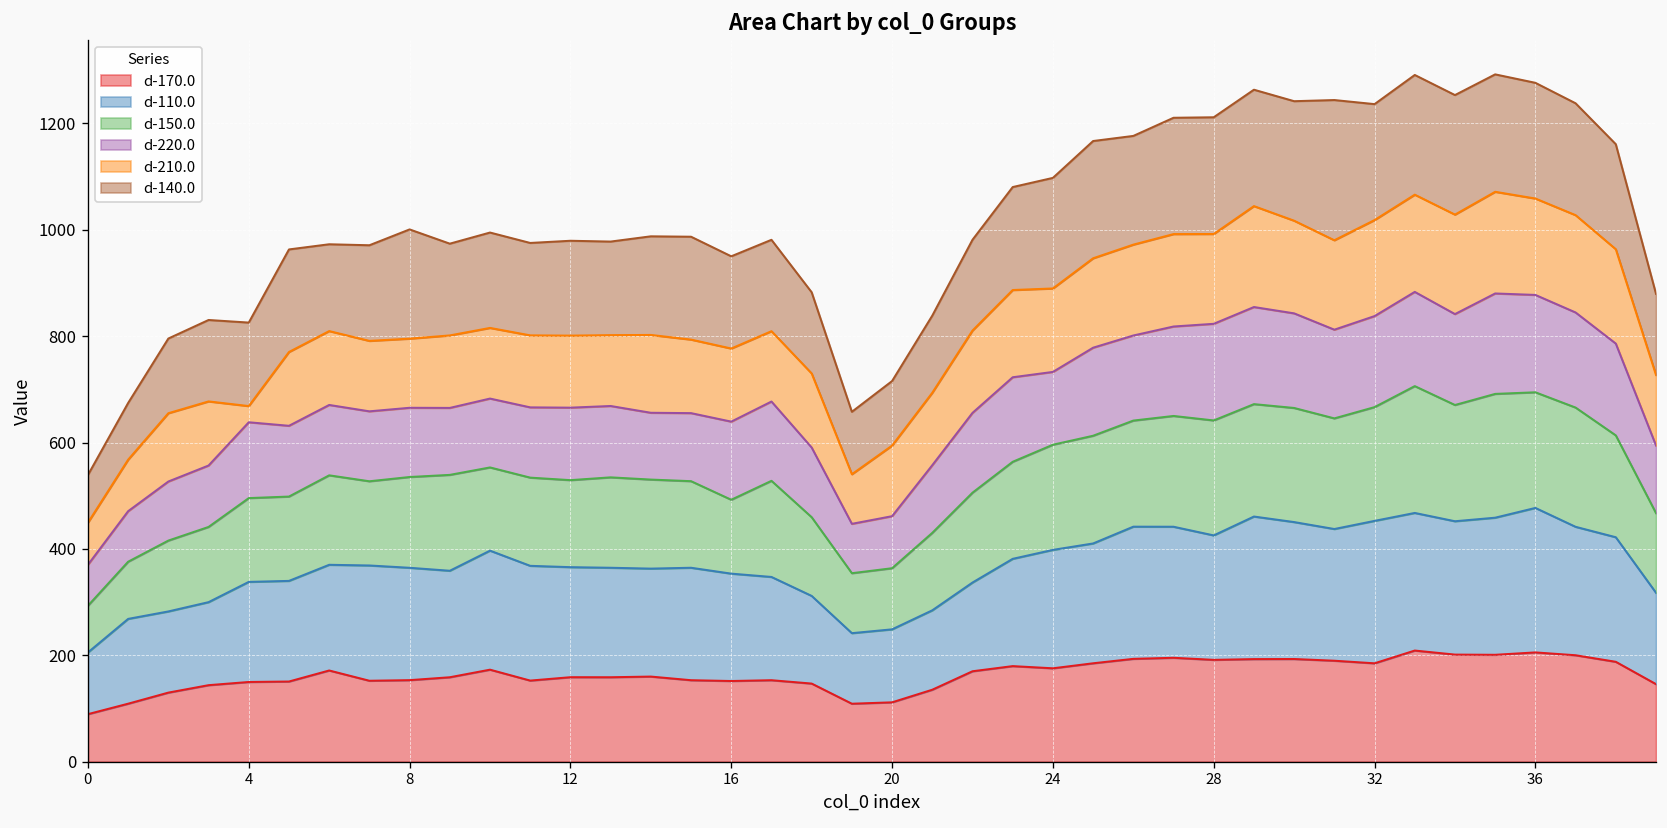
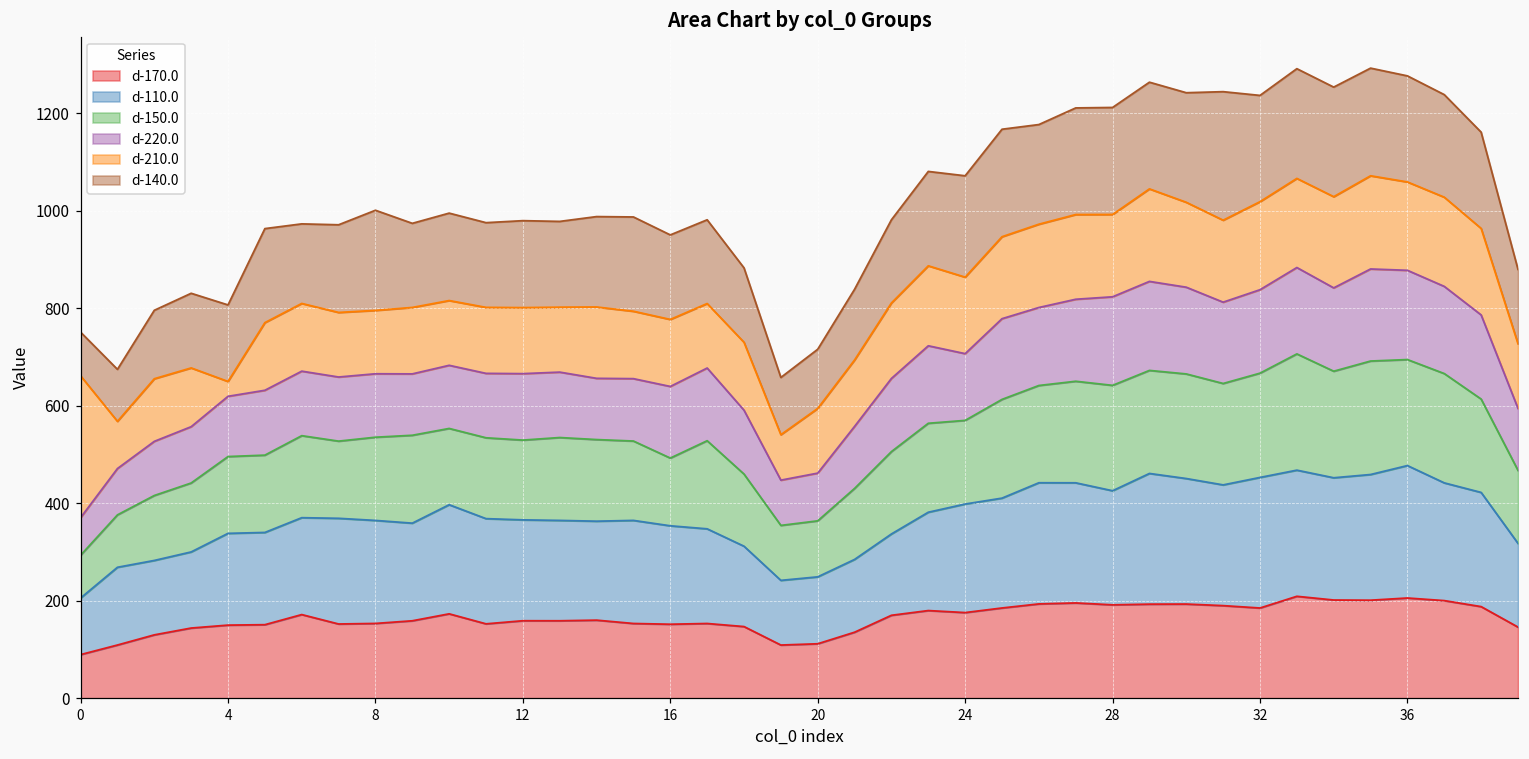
  {
    "d-110.0": {
      "0": 120,
      "4": 190,
      "8": 210,
      "12": 210,
      "16": 200,
      "20": 140,
      "24": 220,
      "28": 230,
      "32": 270,
      "36": 270
    },
    "d-150.0": {
      "0": 90,
      "4": 160,
      "8": 170,
      "12": 160,
      "16": 140,
      "20": 110,
-     "24": 200,
+     "24": 170,
      "28": 220,
      "32": 210,
      "36": 220
    },
    "d-220.0": {
      "0": 80,
-     "4": 140,
+     "4": 120,
      "8": 130,
      "12": 140,
      "16": 150,
      "20": 100,
      "24": 140,
      "28": 180,
      "32": 170,
      "36": 180
    },
    "d-210.0": {
-     "0": 80,
+     "0": 290,
      "4": 30,
      "8": 130,
      "12": 140,
      "16": 140,
      "20": 130,
      "24": 160,
      "28": 170,
      "32": 180,
      "36": 180
    }
  }
